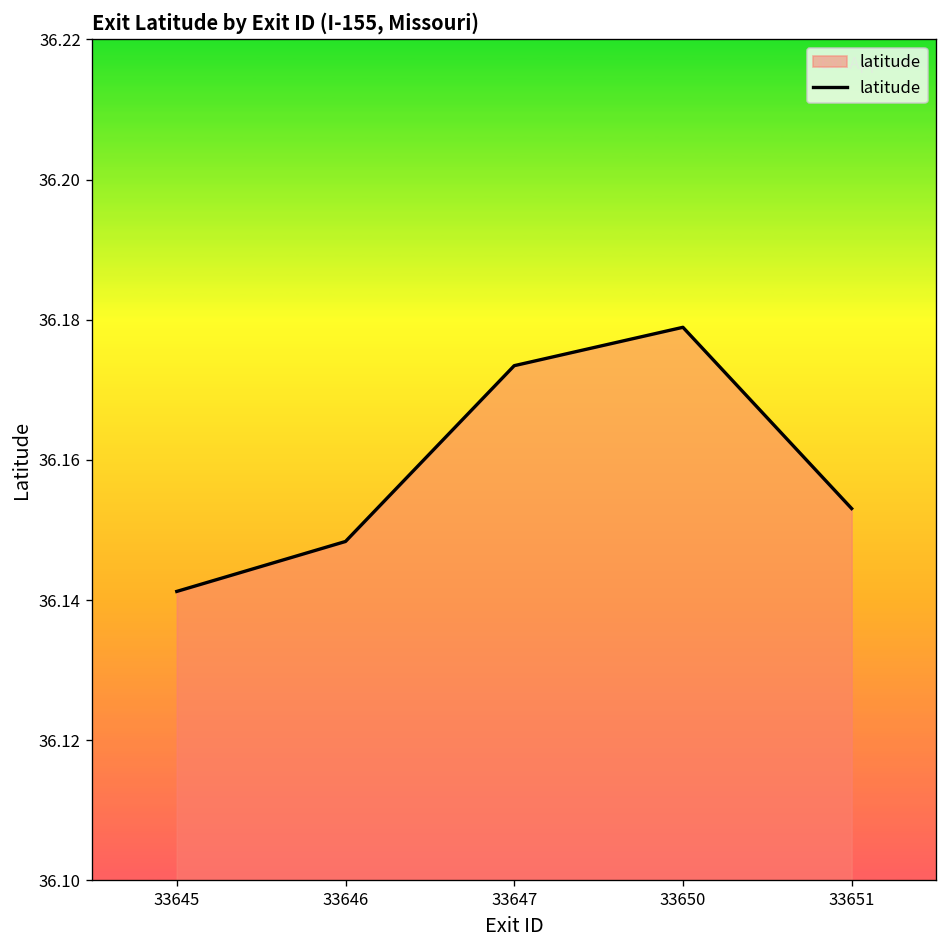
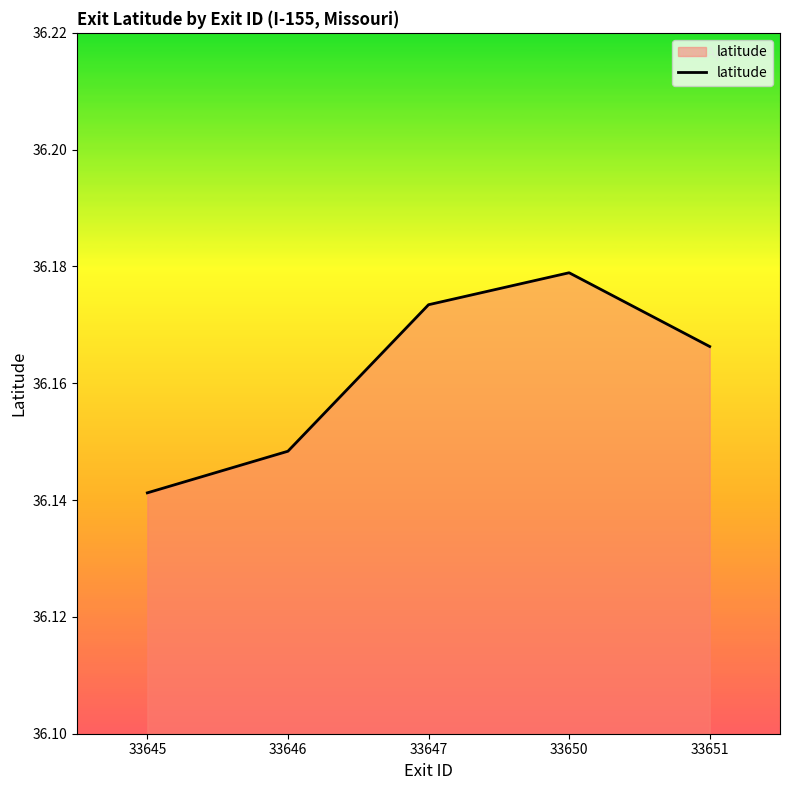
  {
    "33645": 36.141,
    "33646": 36.148,
    "33647": 36.173,
    "33650": 36.179,
-   "33651": 36.153
+   "33651": 36.166
  }
